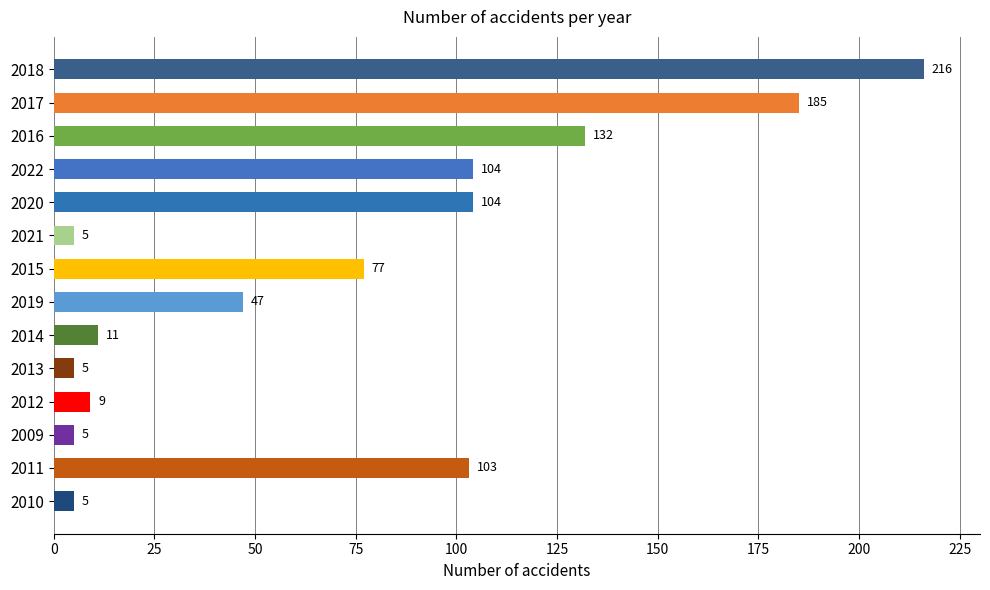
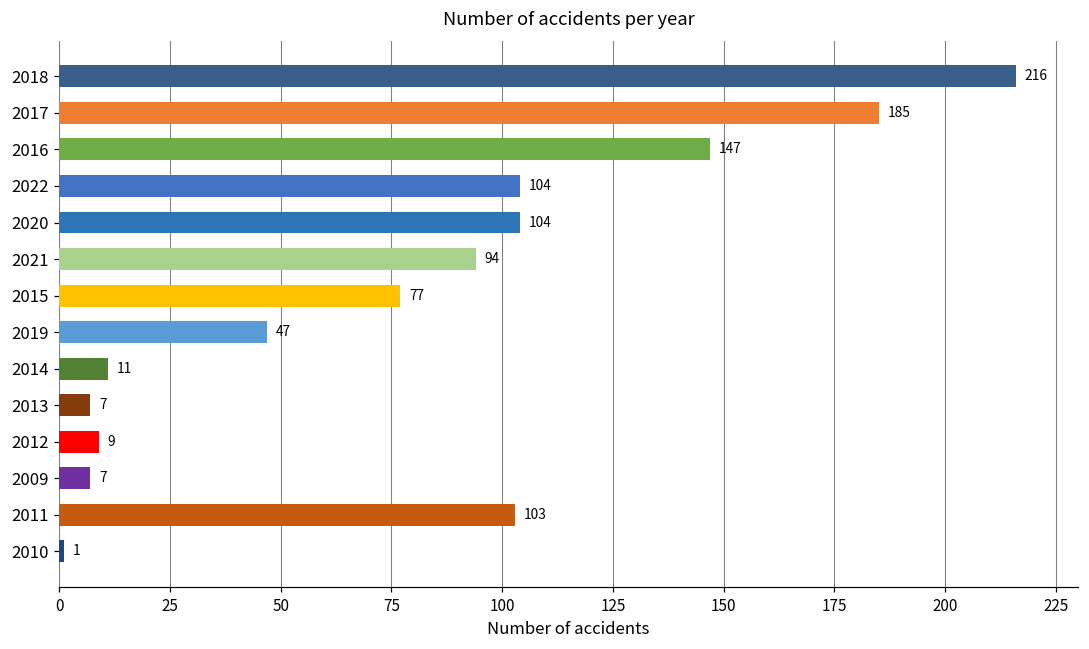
  {
    "2018": 216,
    "2017": 185,
-   "2016": 132,
+   "2016": 147,
    "2022": 104,
    "2020": 104,
-   "2021": 5,
+   "2021": 94,
    "2015": 77,
    "2019": 47,
    "2014": 11,
-   "2013": 5,
+   "2013": 7,
    "2012": 9,
-   "2009": 5,
+   "2009": 7,
    "2011": 103,
-   "2010": 5
+   "2010": 1
  }
